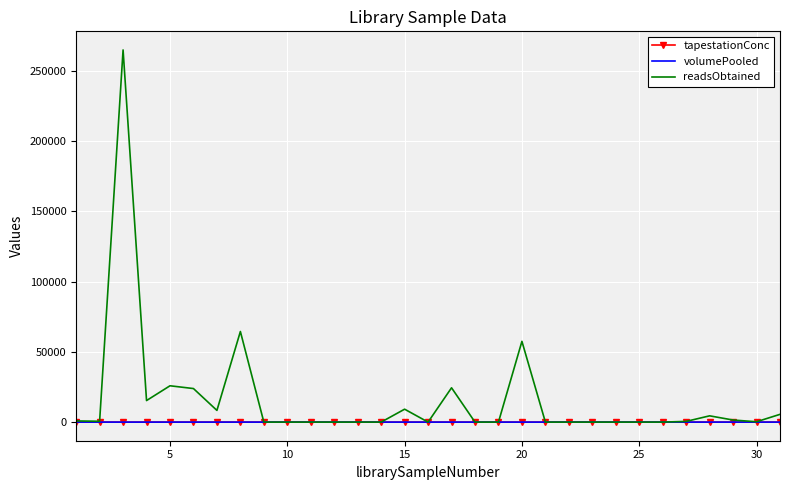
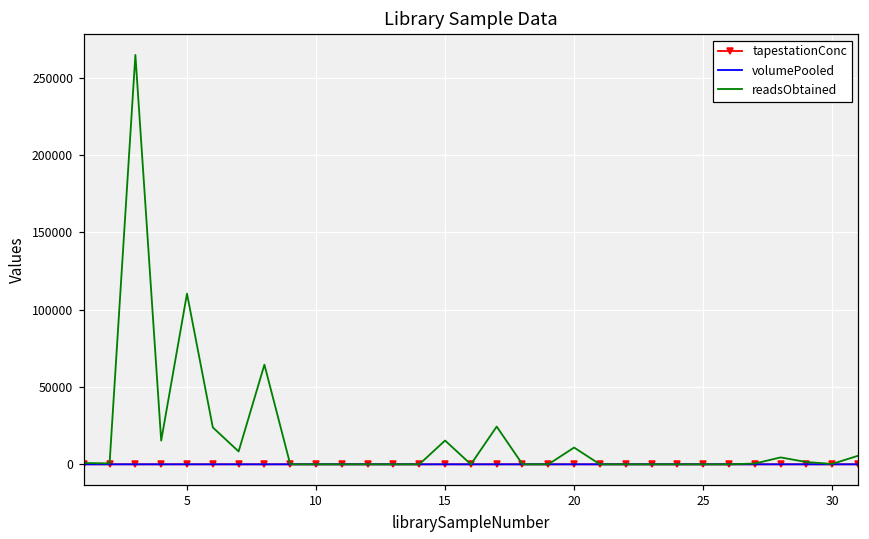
  {
    "volumePooled": {
      "5": 0,
      "15": 0,
      "20": 0
    },
    "readsObtained": {
-     "5": 26000,
-     "15": 9000,
-     "20": 57000
+     "5": 110000,
+     "15": 15000,
+     "20": 11000
    }
  }
